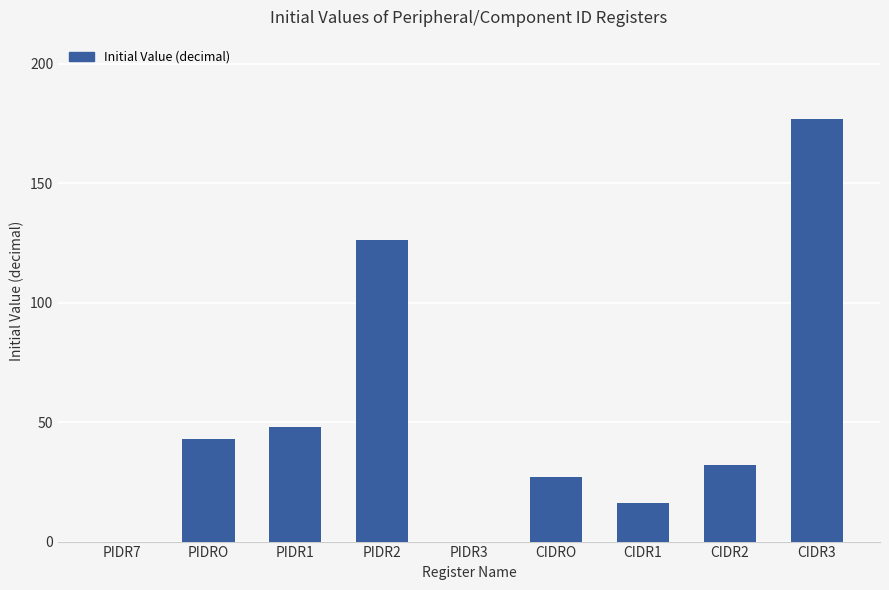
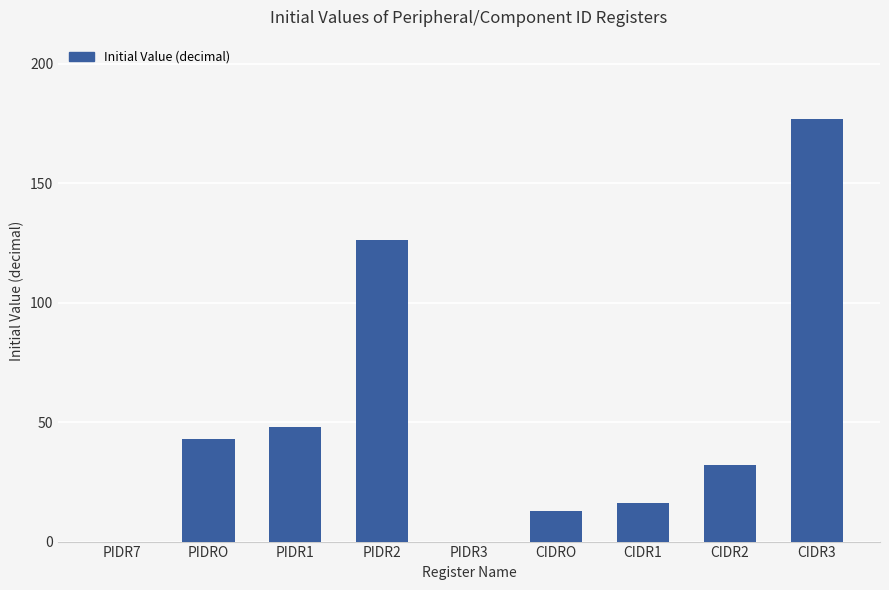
  {
    "PIDR7": 0,
    "PIDRO": 43,
    "PIDR1": 48,
    "PIDR2": 126,
    "PIDR3": 0,
-   "CIDRO": 27,
+   "CIDRO": 13,
    "CIDR1": 16,
    "CIDR2": 32,
    "CIDR3": 177
  }
